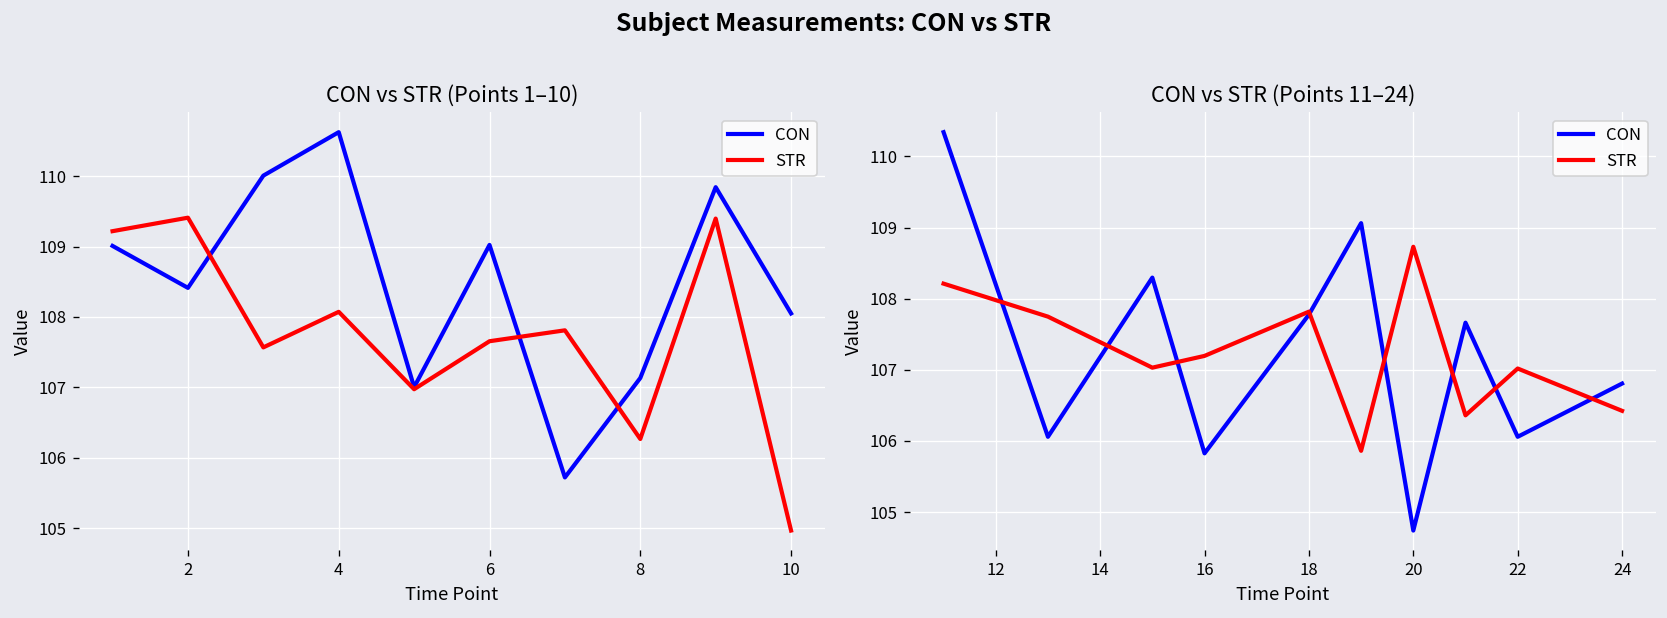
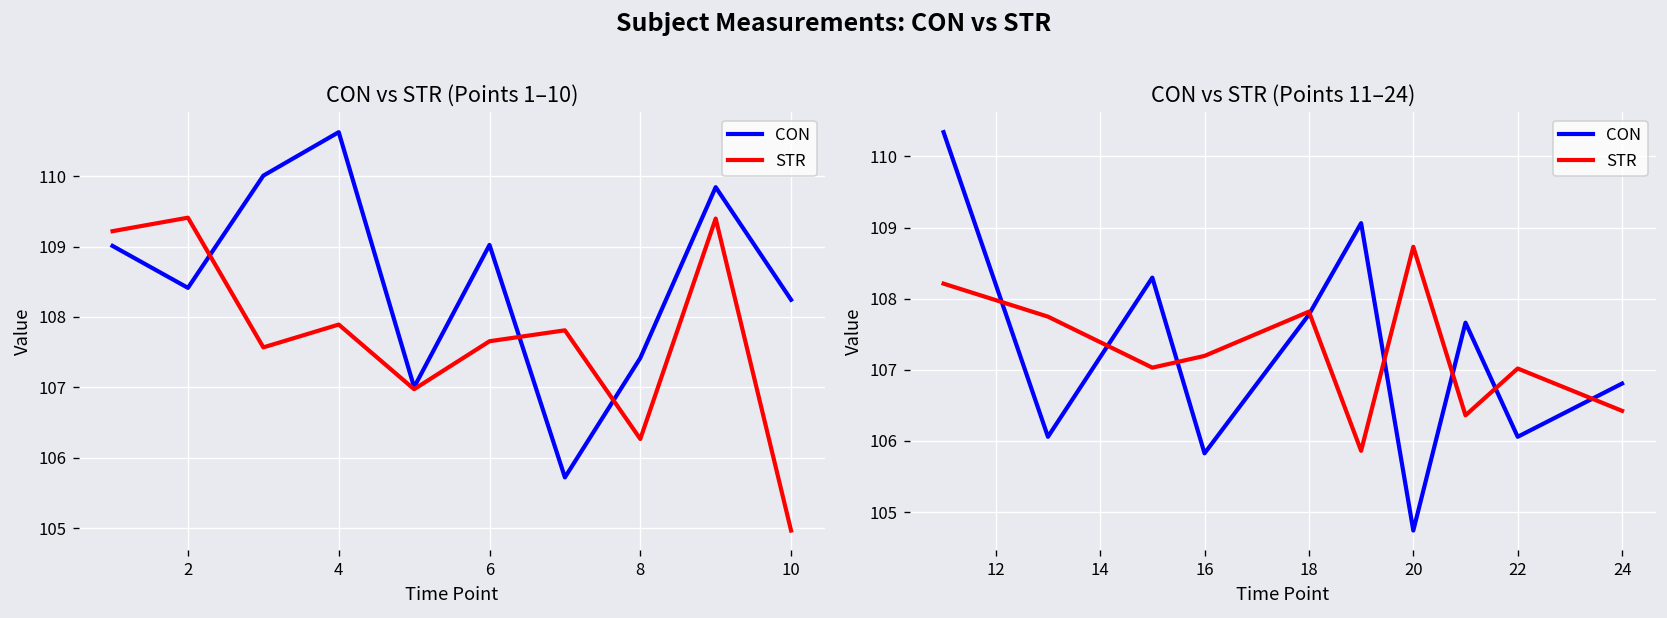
  {
    "CON vs STR (Points 1–10)": {
      "CON": {
        "2": 108.4,
        "4": 110.6,
        "6": 109.0,
-       "8": 107.1,
-       "10": 108.0
+       "8": 107.4,
+       "10": 108.2
      },
      "STR": {
        "2": 109.4,
-       "4": 108.1,
+       "4": 107.9,
        "6": 107.7,
        "8": 106.3,
        "10": 105.0
      }
    },
    "CON vs STR (Points 11–24)": {
      "CON": {
        "16": 105.8,
        "20": 104.7,
        "22": 106.1,
        "24": 106.8
      },
      "STR": {
        "16": 107.2,
        "20": 108.7,
        "22": 107.0,
        "24": 106.4
      }
    }
  }
